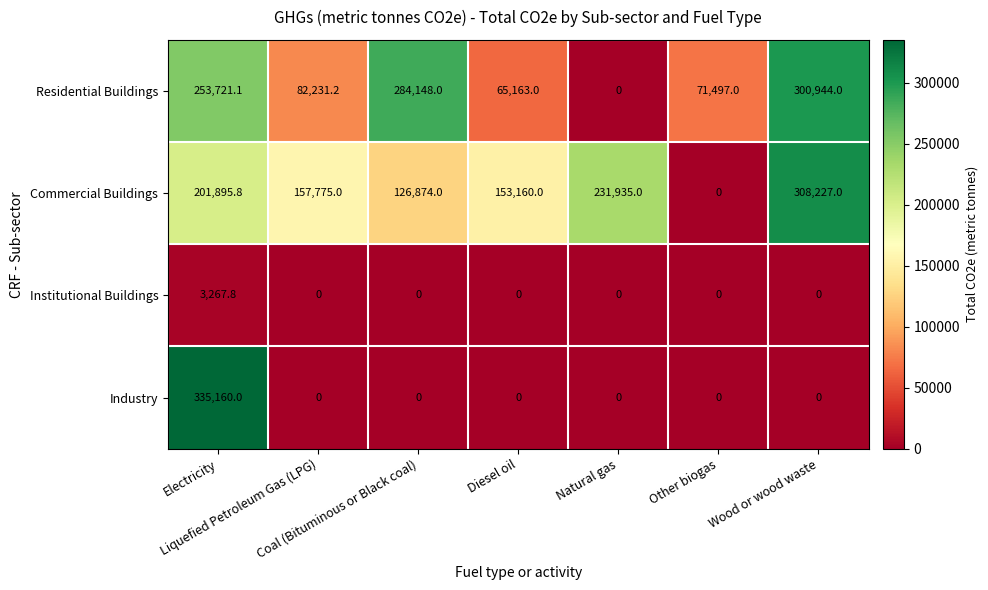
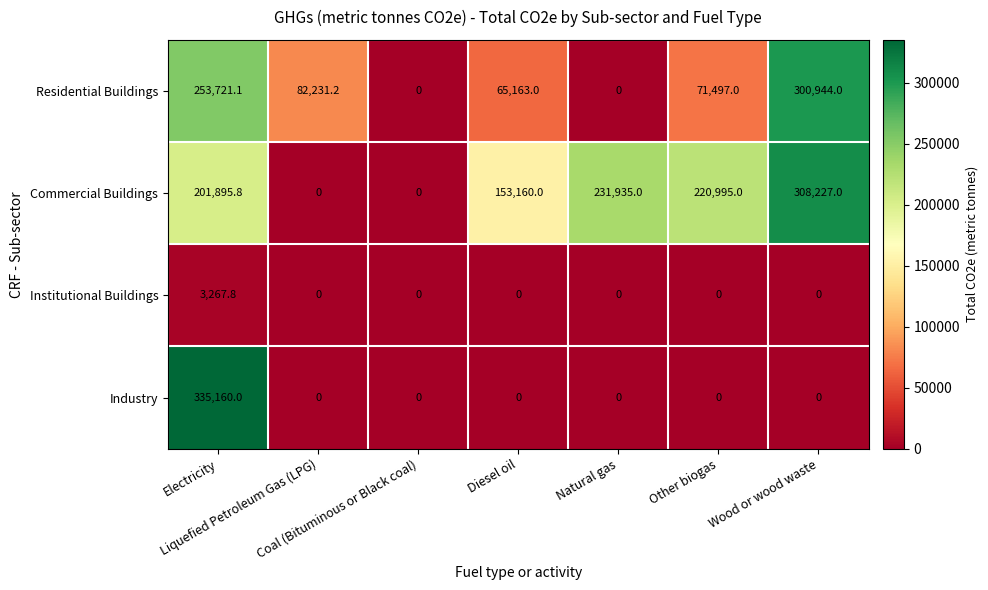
  {
    "Residential Buildings": {
      "Electricity": "253,721.1",
      "Liquefied Petroleum Gas (LPG)": "82,231.2",
-     "Coal (Bituminous or Black coal)": "284,148.0",
+     "Coal (Bituminous or Black coal)": "0",
      "Diesel oil": "65,163.0",
      "Natural gas": "0",
      "Other biogas": "71,497.0",
      "Wood or wood waste": "300,944.0"
    },
    "Commercial Buildings": {
      "Electricity": "201,895.8",
-     "Liquefied Petroleum Gas (LPG)": "157,775.0",
-     "Coal (Bituminous or Black coal)": "126,874.0",
+     "Liquefied Petroleum Gas (LPG)": "0",
+     "Coal (Bituminous or Black coal)": "0",
      "Diesel oil": "153,160.0",
      "Natural gas": "231,935.0",
-     "Other biogas": "0",
+     "Other biogas": "220,995.0",
      "Wood or wood waste": "308,227.0"
    },
    "Institutional Buildings": {
      "Electricity": "3,267.8",
      "Liquefied Petroleum Gas (LPG)": "0",
      "Coal (Bituminous or Black coal)": "0",
      "Diesel oil": "0",
      "Natural gas": "0",
      "Other biogas": "0",
      "Wood or wood waste": "0"
    },
    "Industry": {
      "Electricity": "335,160.0",
      "Liquefied Petroleum Gas (LPG)": "0",
      "Coal (Bituminous or Black coal)": "0",
      "Diesel oil": "0",
      "Natural gas": "0",
      "Other biogas": "0",
      "Wood or wood waste": "0"
    }
  }
